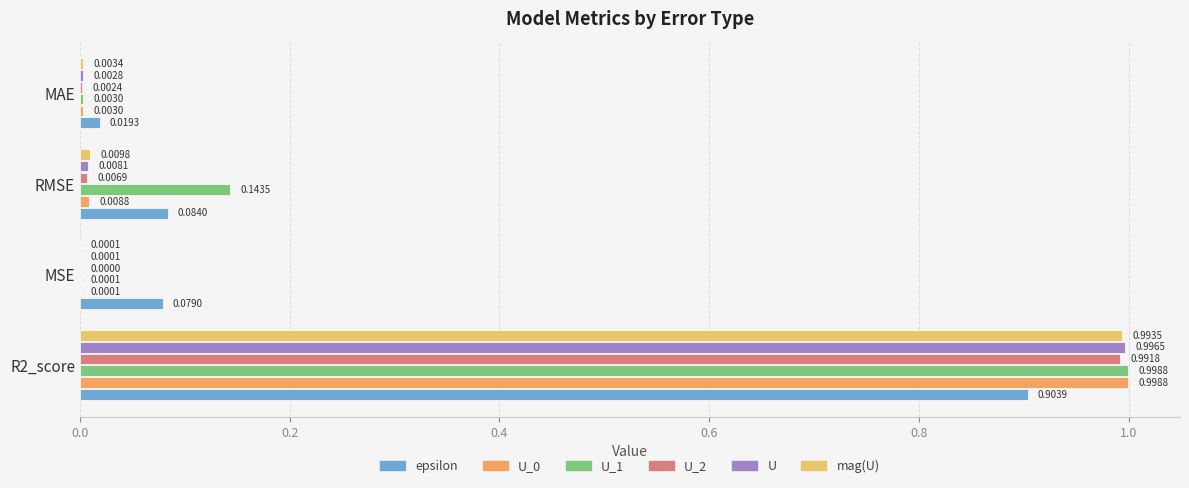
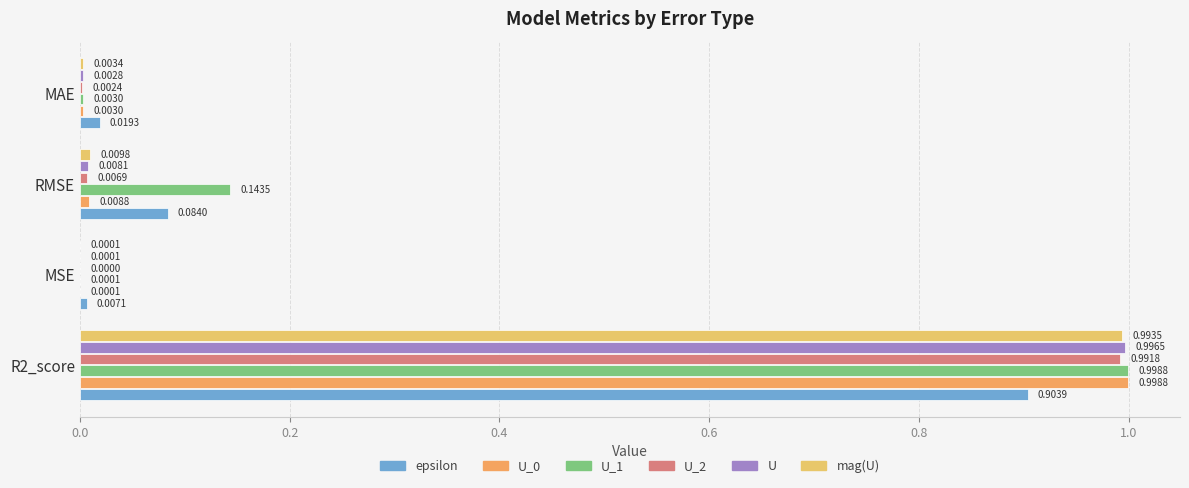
  {
    "epsilon": {
      "MAE": 0.0193,
      "RMSE": 0.0840,
-     "MSE": 0.0790,
+     "MSE": 0.0071,
      "R2_score": 0.9039
    },
    "U_1": {
      "MAE": 0.0030,
      "RMSE": 0.1435,
      "MSE": 0.0001,
      "R2_score": 0.9988
    },
    "U": {
      "MAE": 0.0028,
      "RMSE": 0.0081,
      "MSE": 0.0001,
      "R2_score": 0.9965
    }
  }
